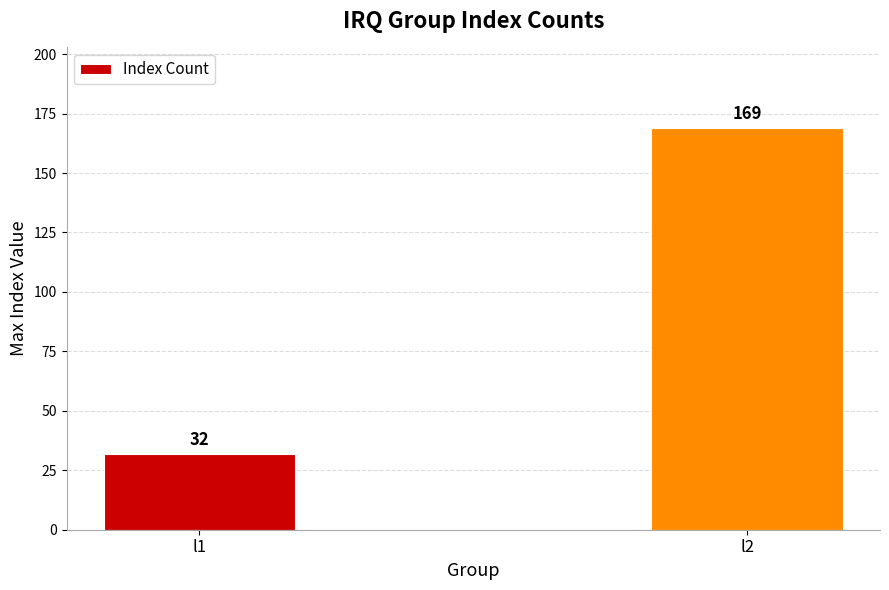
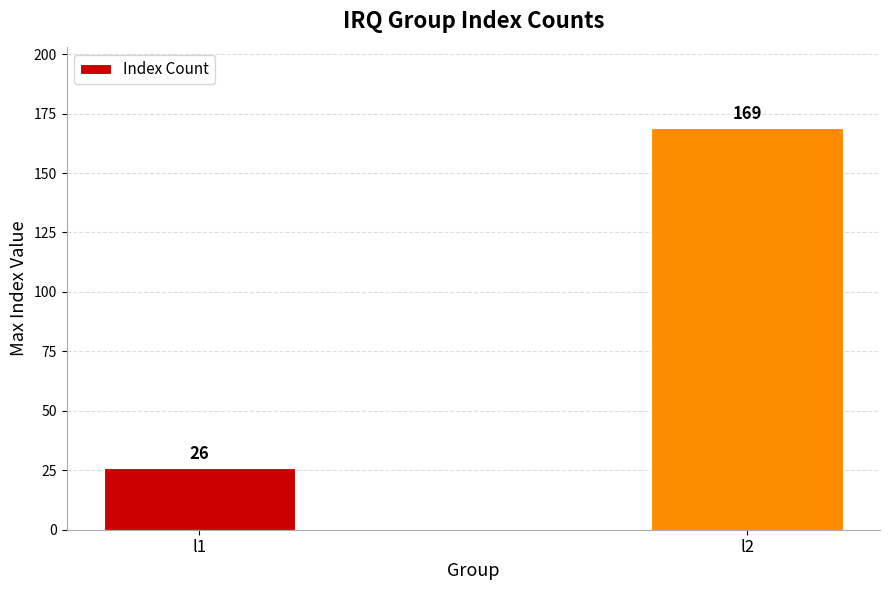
  {
-   "l1": 32,
+   "l1": 26,
    "l2": 169
  }
